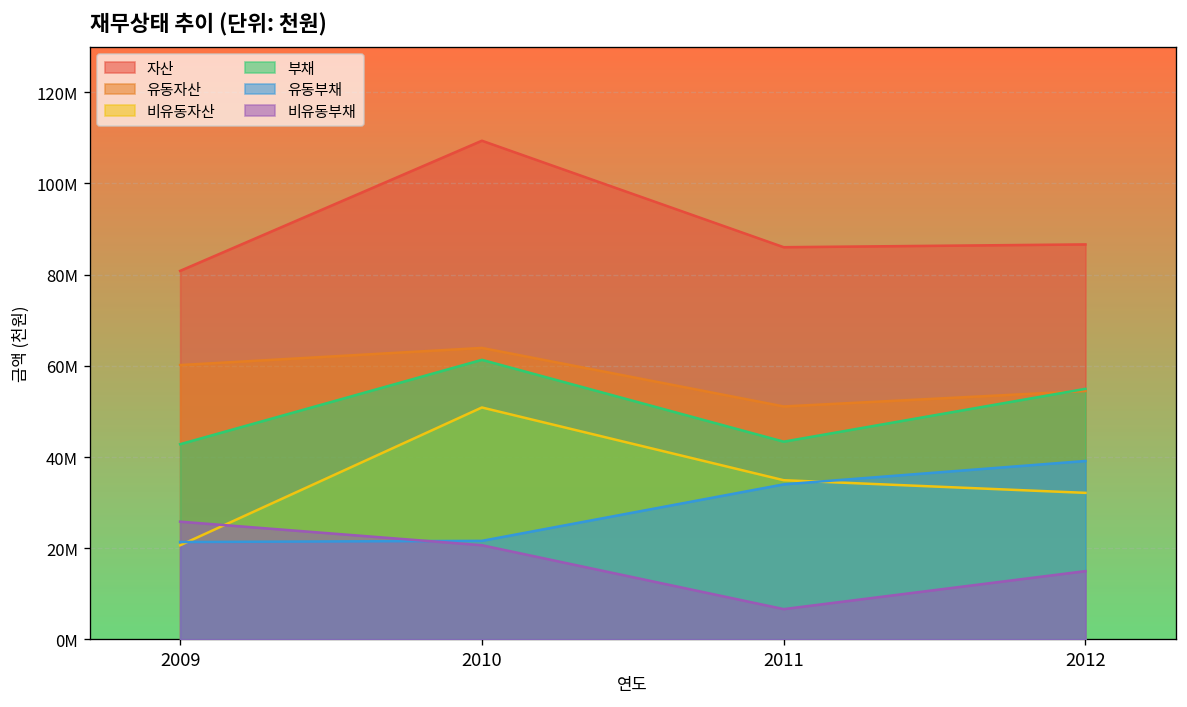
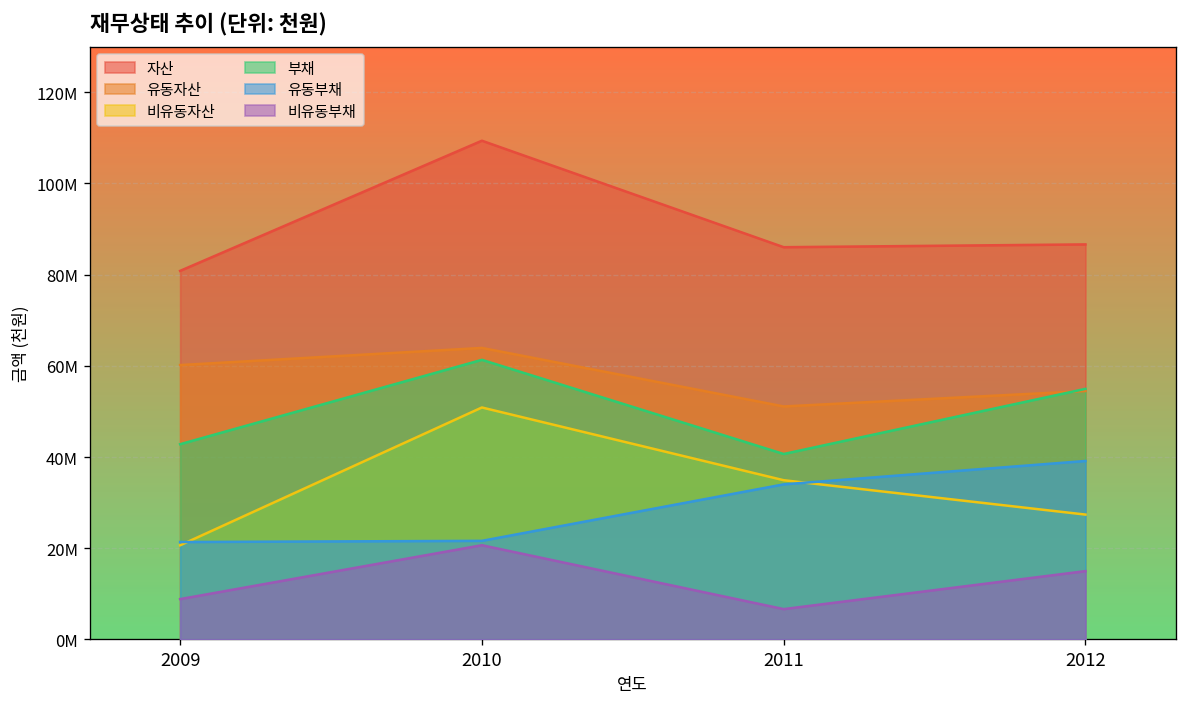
  {
    "비유동자산": {
      "2009": 21000000,
      "2010": 51000000,
      "2011": 35000000,
-     "2012": 32000000
+     "2012": 27000000
    },
    "부채": {
      "2009": 43000000,
      "2010": 61000000,
-     "2011": 43000000
+     "2011": 41000000
    },
    "유동부채": {
      "2009": 21000000,
      "2010": 22000000,
      "2011": 34000000,
      "2012": 39000000
    },
    "비유동부채": {
-     "2009": 26000000,
+     "2009": 9000000,
      "2010": 21000000,
      "2011": 7000000,
      "2012": 15000000
    }
  }
